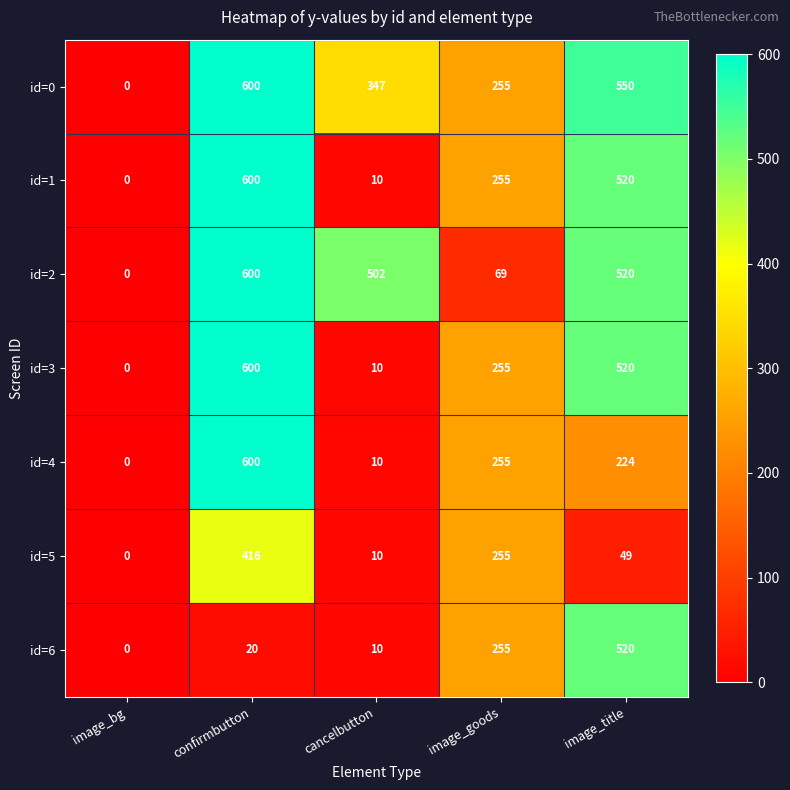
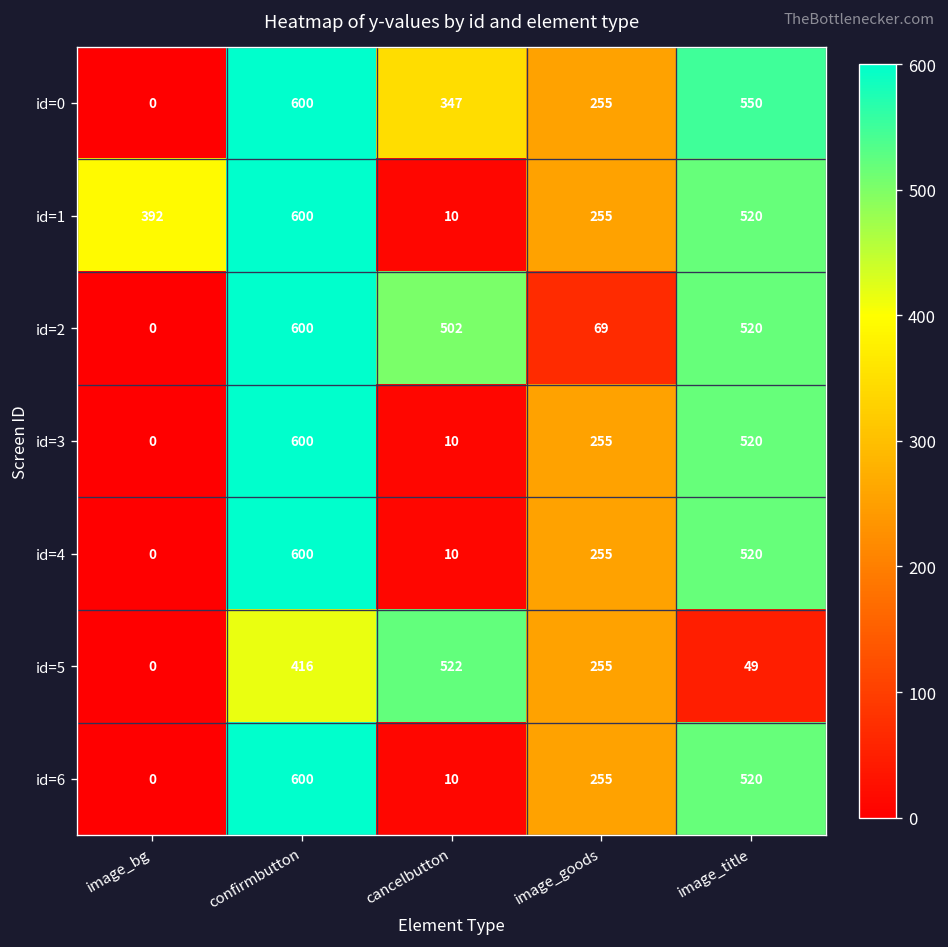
  {
    "id=0": {
      "image_bg": 0,
      "confirmbutton": 600,
      "cancelbutton": 347,
      "image_goods": 255,
      "image_title": 550
    },
    "id=1": {
-     "image_bg": 0,
+     "image_bg": 392,
      "confirmbutton": 600,
      "cancelbutton": 10,
      "image_goods": 255,
      "image_title": 520
    },
    "id=2": {
      "image_bg": 0,
      "confirmbutton": 600,
      "cancelbutton": 502,
      "image_goods": 69,
      "image_title": 520
    },
    "id=3": {
      "image_bg": 0,
      "confirmbutton": 600,
      "cancelbutton": 10,
      "image_goods": 255,
      "image_title": 520
    },
    "id=4": {
      "image_bg": 0,
      "confirmbutton": 600,
      "cancelbutton": 10,
      "image_goods": 255,
-     "image_title": 224
+     "image_title": 520
    },
    "id=5": {
      "image_bg": 0,
      "confirmbutton": 416,
-     "cancelbutton": 10,
+     "cancelbutton": 522,
      "image_goods": 255,
      "image_title": 49
    },
    "id=6": {
      "image_bg": 0,
-     "confirmbutton": 20,
+     "confirmbutton": 600,
      "cancelbutton": 10,
      "image_goods": 255,
      "image_title": 520
    }
  }
